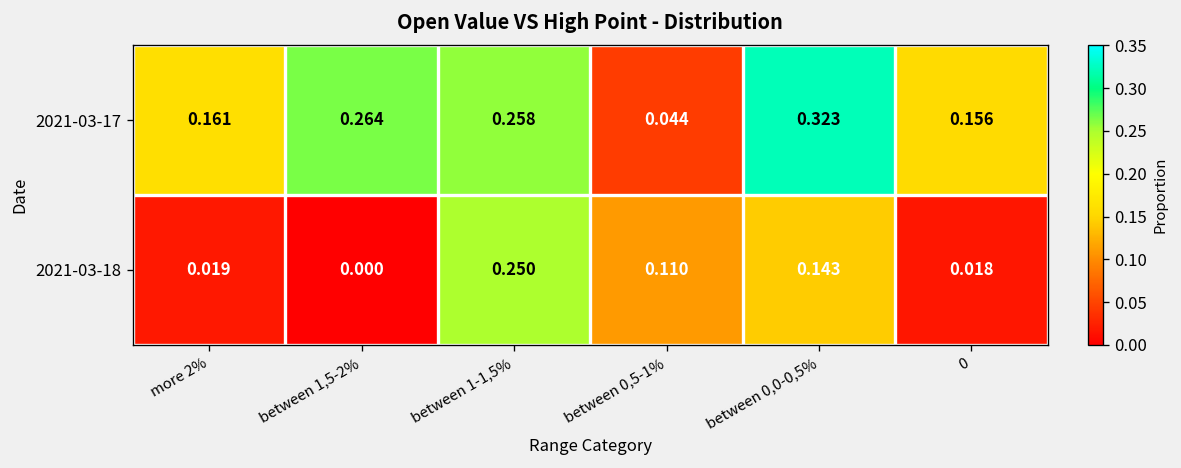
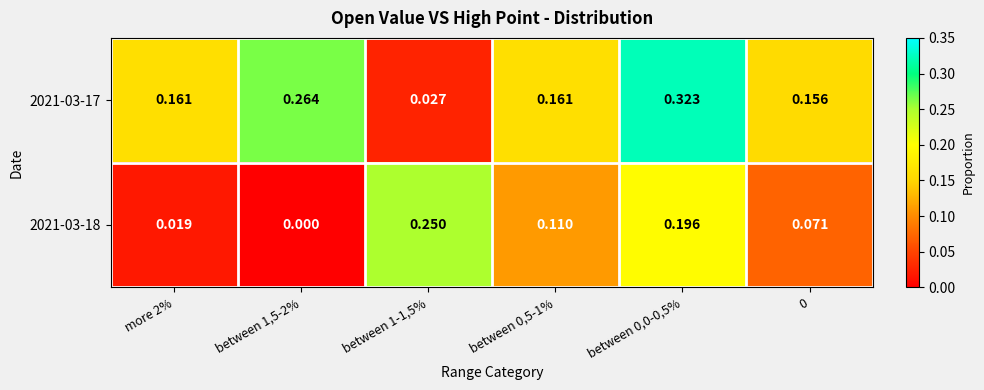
  {
    "2021-03-17": {
      "more 2%": 0.161,
      "between 1,5-2%": 0.264,
-     "between 1-1,5%": 0.258,
-     "between 0,5-1%": 0.044,
+     "between 1-1,5%": 0.027,
+     "between 0,5-1%": 0.161,
      "between 0,0-0,5%": 0.323,
      "0": 0.156
    },
    "2021-03-18": {
      "more 2%": 0.019,
      "between 1,5-2%": 0.000,
      "between 1-1,5%": 0.250,
      "between 0,5-1%": 0.110,
-     "between 0,0-0,5%": 0.143,
-     "0": 0.018
+     "between 0,0-0,5%": 0.196,
+     "0": 0.071
    }
  }
